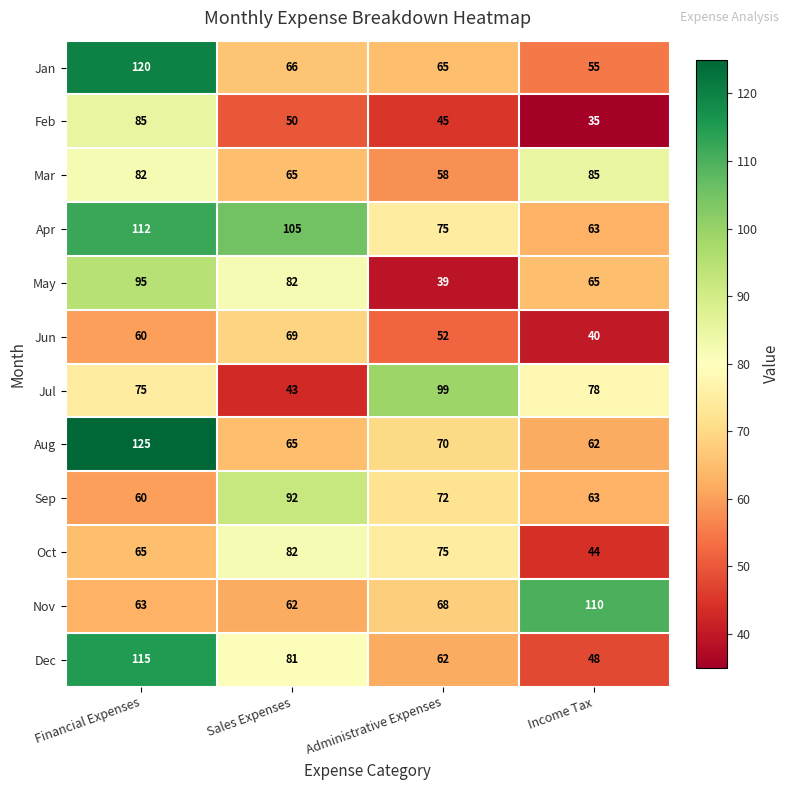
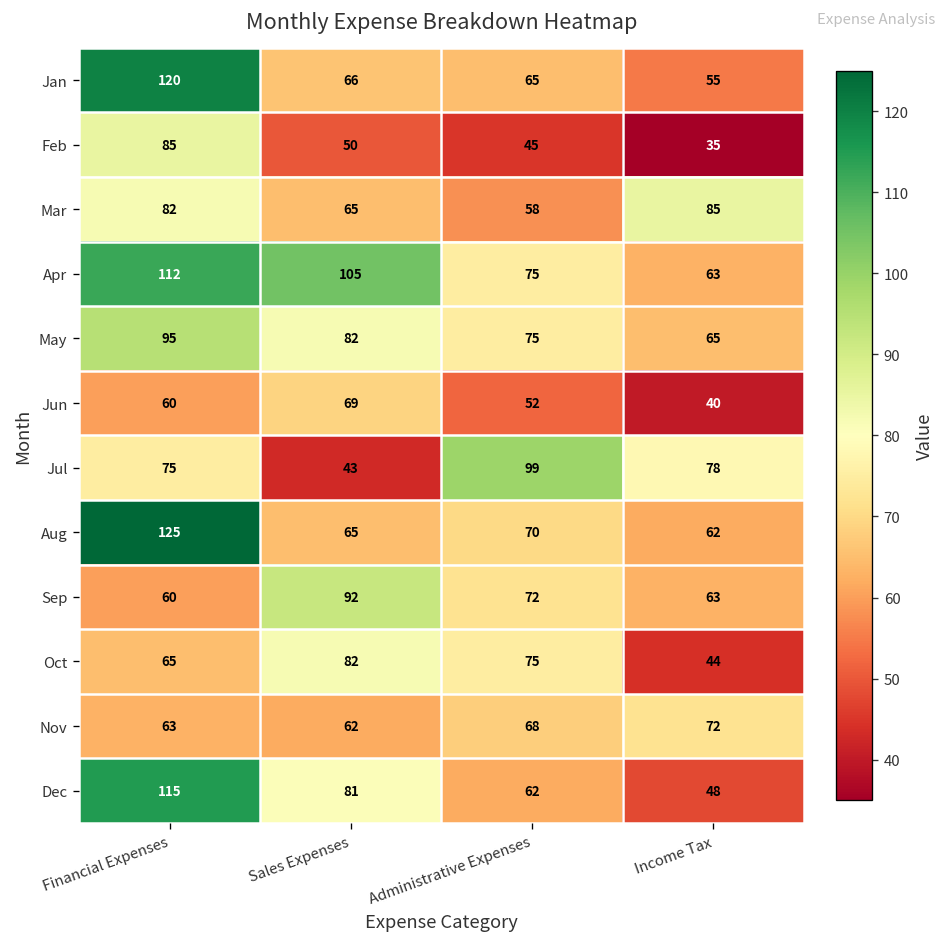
  {
    "Jan": {
      "Financial Expenses": 120,
      "Sales Expenses": 66,
      "Administrative Expenses": 65,
      "Income Tax": 55
    },
    "Feb": {
      "Financial Expenses": 85,
      "Sales Expenses": 50,
      "Administrative Expenses": 45,
      "Income Tax": 35
    },
    "Mar": {
      "Financial Expenses": 82,
      "Sales Expenses": 65,
      "Administrative Expenses": 58,
      "Income Tax": 85
    },
    "Apr": {
      "Financial Expenses": 112,
      "Sales Expenses": 105,
      "Administrative Expenses": 75,
      "Income Tax": 63
    },
    "May": {
      "Financial Expenses": 95,
      "Sales Expenses": 82,
-     "Administrative Expenses": 39,
+     "Administrative Expenses": 75,
      "Income Tax": 65
    },
    "Jun": {
      "Financial Expenses": 60,
      "Sales Expenses": 69,
      "Administrative Expenses": 52,
      "Income Tax": 40
    },
    "Jul": {
      "Financial Expenses": 75,
      "Sales Expenses": 43,
      "Administrative Expenses": 99,
      "Income Tax": 78
    },
    "Aug": {
      "Financial Expenses": 125,
      "Sales Expenses": 65,
      "Administrative Expenses": 70,
      "Income Tax": 62
    },
    "Sep": {
      "Financial Expenses": 60,
      "Sales Expenses": 92,
      "Administrative Expenses": 72,
      "Income Tax": 63
    },
    "Oct": {
      "Financial Expenses": 65,
      "Sales Expenses": 82,
      "Administrative Expenses": 75,
      "Income Tax": 44
    },
    "Nov": {
      "Financial Expenses": 63,
      "Sales Expenses": 62,
      "Administrative Expenses": 68,
-     "Income Tax": 110
+     "Income Tax": 72
    },
    "Dec": {
      "Financial Expenses": 115,
      "Sales Expenses": 81,
      "Administrative Expenses": 62,
      "Income Tax": 48
    }
  }
